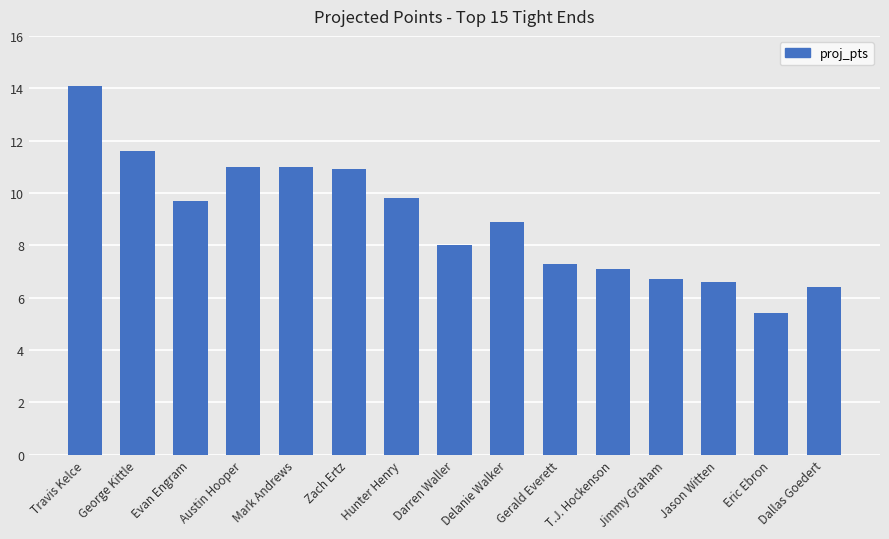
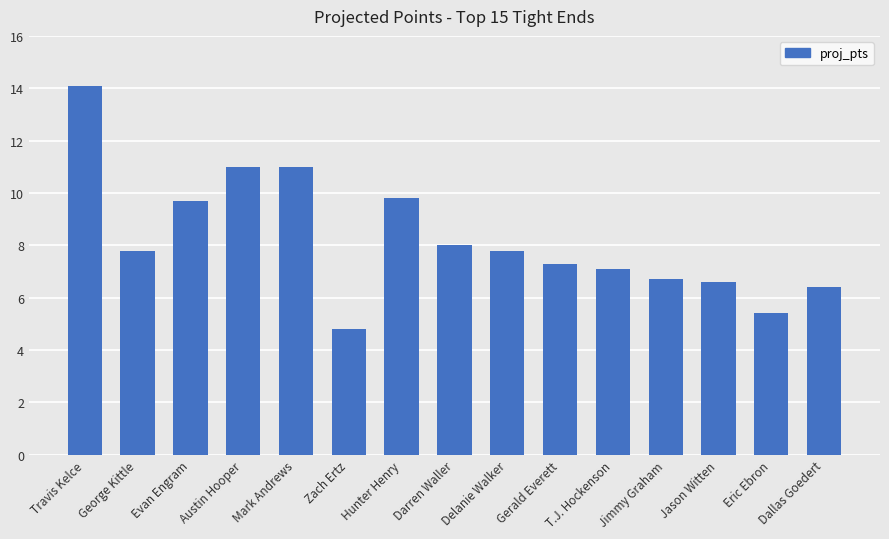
  {
    "Travis Kelce": 14.1,
-   "George Kittle": 11.6,
+   "George Kittle": 7.8,
    "Evan Engram": 9.7,
    "Austin Hooper": 11.0,
    "Mark Andrews": 11.0,
-   "Zach Ertz": 10.9,
+   "Zach Ertz": 4.8,
    "Hunter Henry": 9.8,
    "Darren Waller": 8.0,
-   "Delanie Walker": 8.9,
+   "Delanie Walker": 7.8,
    "Gerald Everett": 7.3,
    "T.J. Hockenson": 7.1,
    "Jimmy Graham": 6.7,
    "Jason Witten": 6.6,
    "Eric Ebron": 5.4,
    "Dallas Goedert": 6.4
  }
